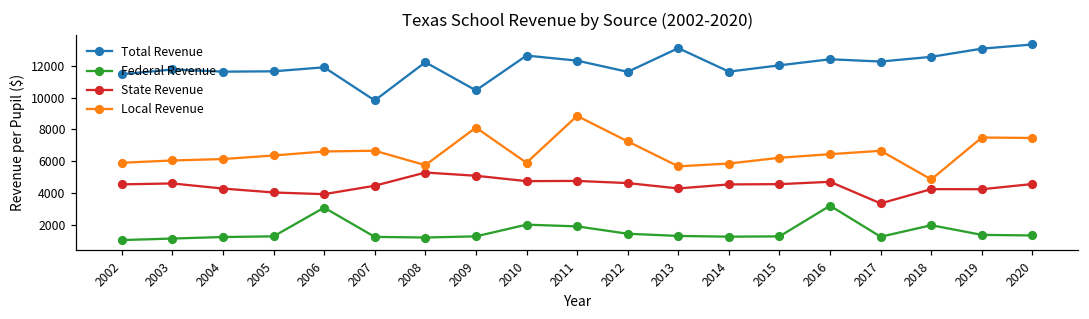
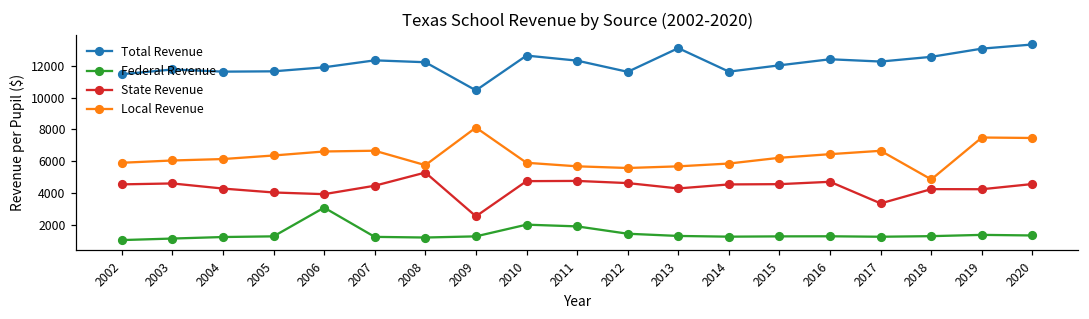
  {
    "Total Revenue": {
      "2002": 11500,
      "2003": 11800,
      "2004": 11600,
      "2005": 11700,
      "2006": 11900,
-     "2007": 9800,
+     "2007": 12300,
      "2008": 12200,
      "2009": 10500,
      "2010": 12600,
      "2011": 12300,
      "2012": 11600,
      "2013": 13100,
      "2014": 11600,
      "2015": 12000,
      "2016": 12400,
      "2017": 12300,
      "2018": 12600,
      "2019": 13100,
      "2020": 13300
    },
    "Federal Revenue": {
      "2002": 1000,
      "2003": 1100,
      "2004": 1200,
      "2005": 1300,
      "2006": 3100,
      "2007": 1200,
      "2008": 1200,
      "2009": 1300,
      "2010": 2000,
      "2011": 1900,
      "2012": 1400,
      "2013": 1300,
      "2014": 1200,
      "2015": 1300,
-     "2016": 3200,
+     "2016": 1300,
      "2017": 1200,
-     "2018": 2000,
+     "2018": 1300,
      "2019": 1400,
      "2020": 1300
    },
    "State Revenue": {
      "2002": 4500,
      "2003": 4600,
      "2004": 4300,
      "2005": 4000,
      "2006": 3900,
      "2007": 4500,
      "2008": 5300,
-     "2009": 5100,
+     "2009": 2500,
      "2010": 4700,
      "2011": 4800,
      "2012": 4600,
      "2013": 4300,
      "2014": 4500,
      "2015": 4600,
      "2016": 4700,
      "2017": 3300,
      "2018": 4200,
      "2019": 4200,
      "2020": 4600
    },
    "Local Revenue": {
      "2002": 5900,
      "2003": 6000,
      "2004": 6100,
      "2005": 6400,
      "2006": 6600,
      "2007": 6700,
      "2008": 5700,
      "2009": 8100,
      "2010": 5900,
-     "2011": 8900,
-     "2012": 7200,
+     "2011": 5700,
+     "2012": 5600,
      "2013": 5700,
      "2014": 5900,
      "2015": 6200,
      "2016": 6400,
      "2017": 6700,
      "2018": 4900,
      "2019": 7500,
      "2020": 7500
    }
  }
